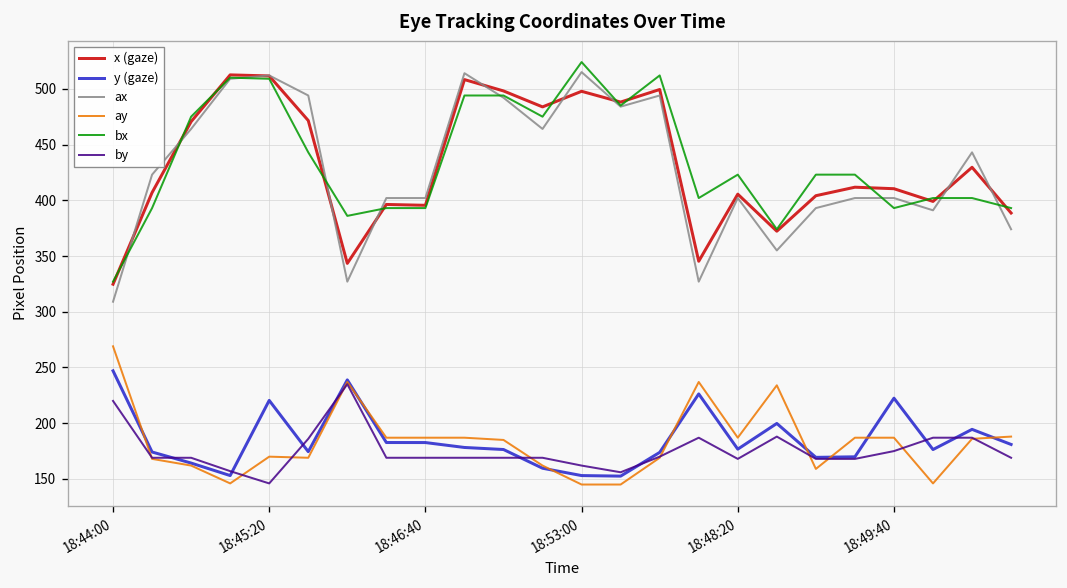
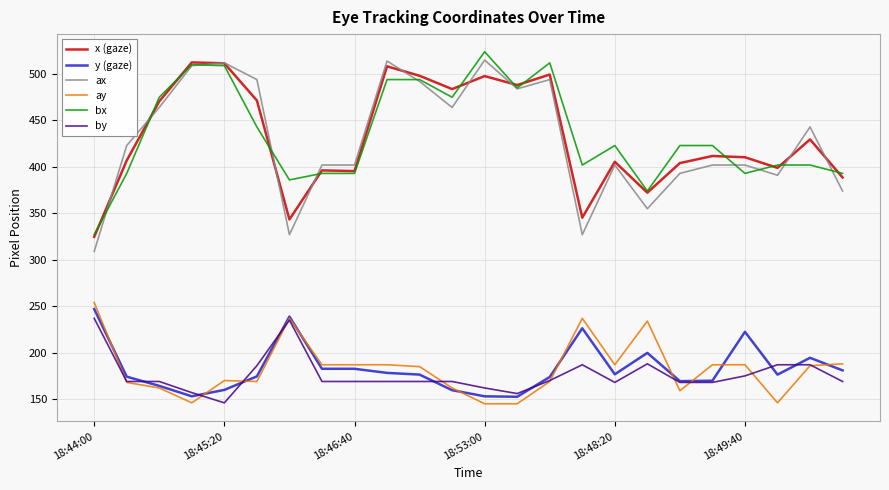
  {
    "x (gaze)": {
      "18:53:00": 500,
      "18:48:20": 410,
      "18:49:40": 410
    },
    "y (gaze)": {
      "18:44:00": 250,
-     "18:45:20": 220,
+     "18:45:20": 160,
      "18:46:40": 180,
      "18:53:00": 150,
      "18:48:20": 180,
      "18:49:40": 220
    },
    "ax": {
      "18:44:00": 310,
      "18:46:40": 400,
      "18:53:00": 520,
      "18:48:20": 400,
      "18:49:40": 400
    },
    "ay": {
-     "18:44:00": 270,
+     "18:44:00": 250,
      "18:45:20": 170,
      "18:46:40": 190,
      "18:53:00": 150,
      "18:48:20": 190,
      "18:49:40": 190
    },
    "bx": {
      "18:53:00": 520,
      "18:48:20": 420,
      "18:49:40": 390
    },
    "by": {
-     "18:44:00": 220,
+     "18:44:00": 240,
      "18:45:20": 150,
      "18:46:40": 170,
      "18:53:00": 160,
      "18:48:20": 170,
      "18:49:40": 180
    }
  }
